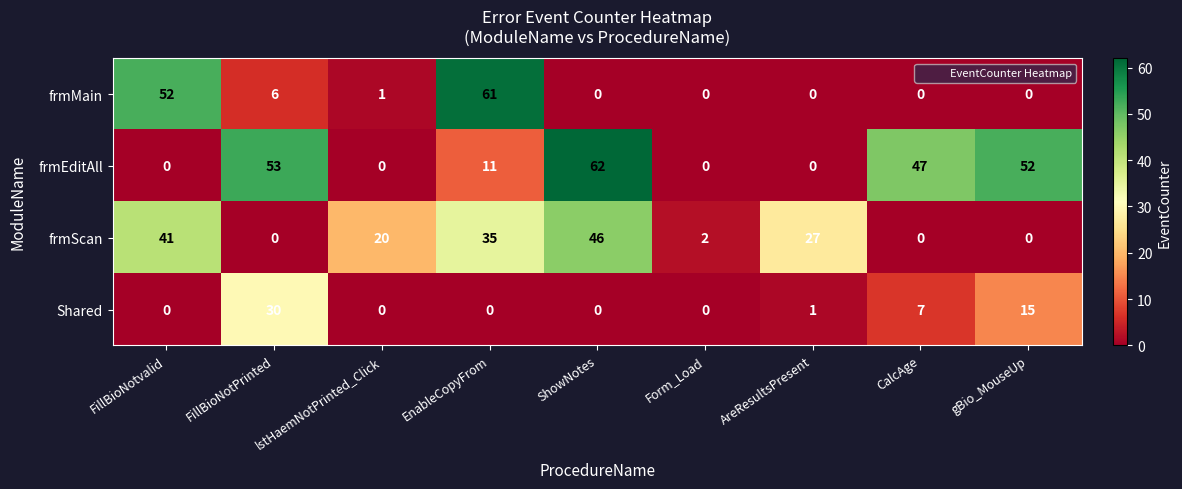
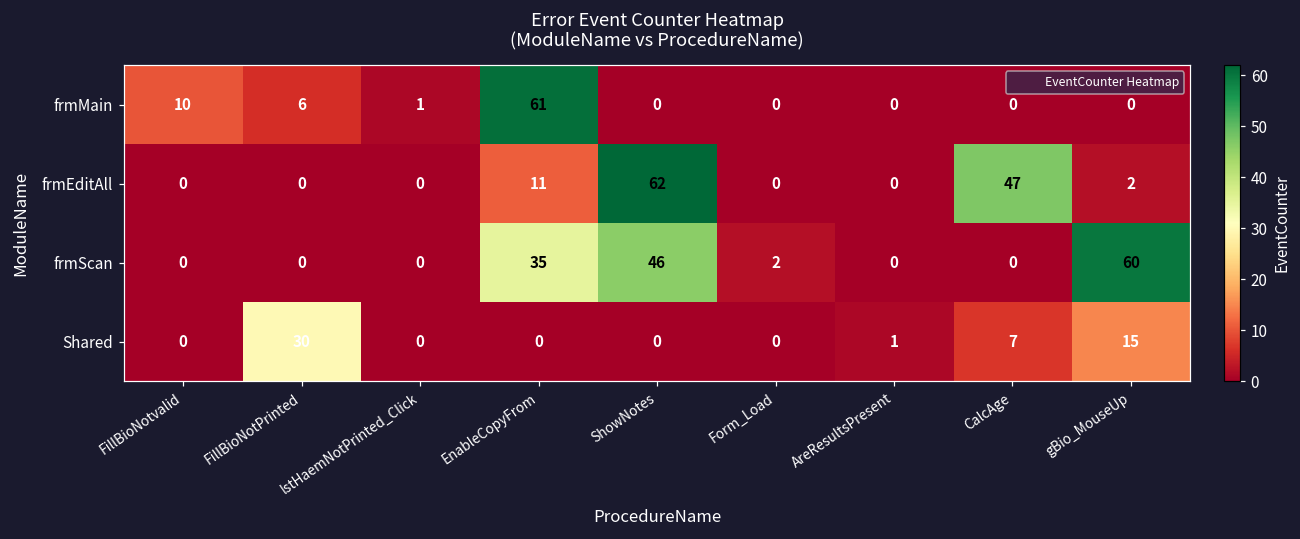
  {
    "frmMain": {
-     "FillBioNotvalid": 52,
+     "FillBioNotvalid": 10,
      "FillBioNotPrinted": 6,
      "lstHaemNotPrinted_Click": 1,
      "EnableCopyFrom": 61,
      "ShowNotes": 0,
      "Form_Load": 0,
      "AreResultsPresent": 0,
      "CalcAge": 0,
      "gBio_MouseUp": 0
    },
    "frmEditAll": {
      "FillBioNotvalid": 0,
-     "FillBioNotPrinted": 53,
+     "FillBioNotPrinted": 0,
      "lstHaemNotPrinted_Click": 0,
      "EnableCopyFrom": 11,
      "ShowNotes": 62,
      "Form_Load": 0,
      "AreResultsPresent": 0,
      "CalcAge": 47,
-     "gBio_MouseUp": 52
+     "gBio_MouseUp": 2
    },
    "frmScan": {
-     "FillBioNotvalid": 41,
+     "FillBioNotvalid": 0,
      "FillBioNotPrinted": 0,
-     "lstHaemNotPrinted_Click": 20,
+     "lstHaemNotPrinted_Click": 0,
      "EnableCopyFrom": 35,
      "ShowNotes": 46,
      "Form_Load": 2,
-     "AreResultsPresent": 27,
+     "AreResultsPresent": 0,
      "CalcAge": 0,
-     "gBio_MouseUp": 0
+     "gBio_MouseUp": 60
    },
    "Shared": {
      "FillBioNotvalid": 0,
      "FillBioNotPrinted": 30,
      "lstHaemNotPrinted_Click": 0,
      "EnableCopyFrom": 0,
      "ShowNotes": 0,
      "Form_Load": 0,
      "AreResultsPresent": 1,
      "CalcAge": 7,
      "gBio_MouseUp": 15
    }
  }
